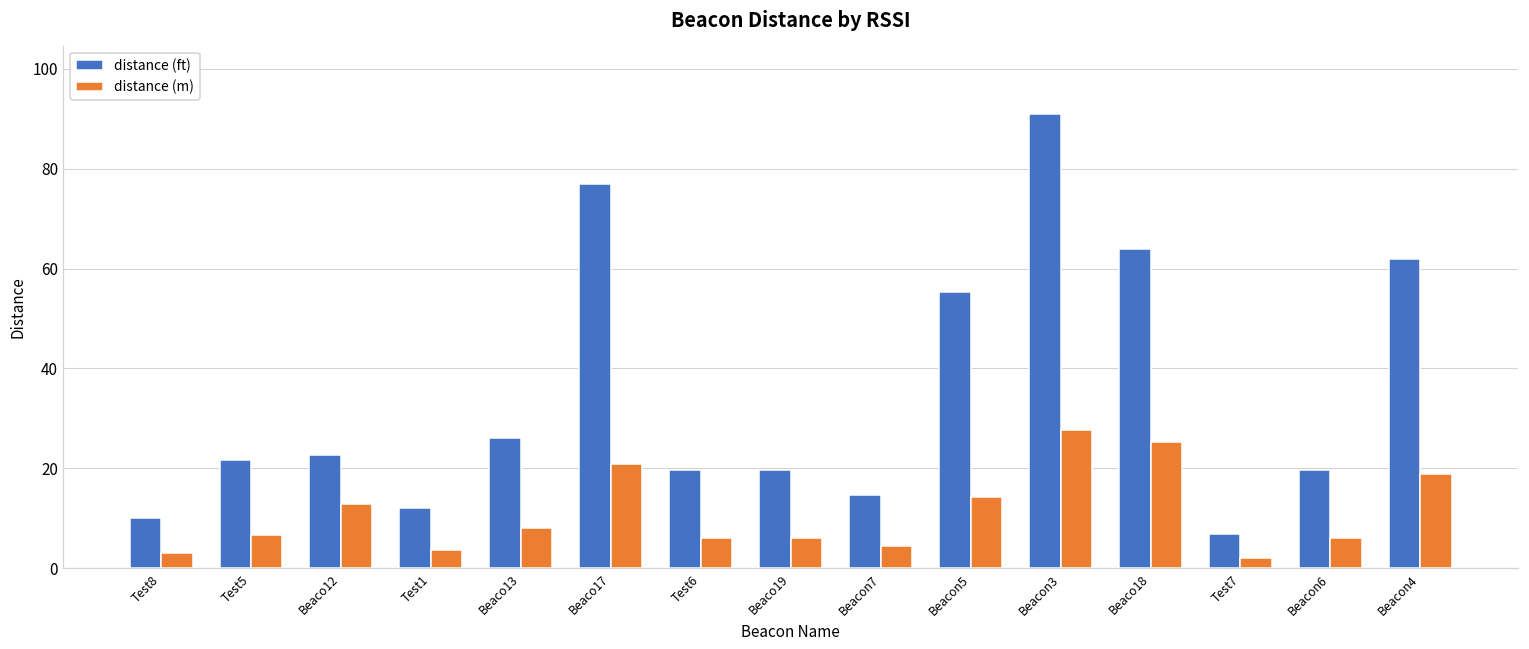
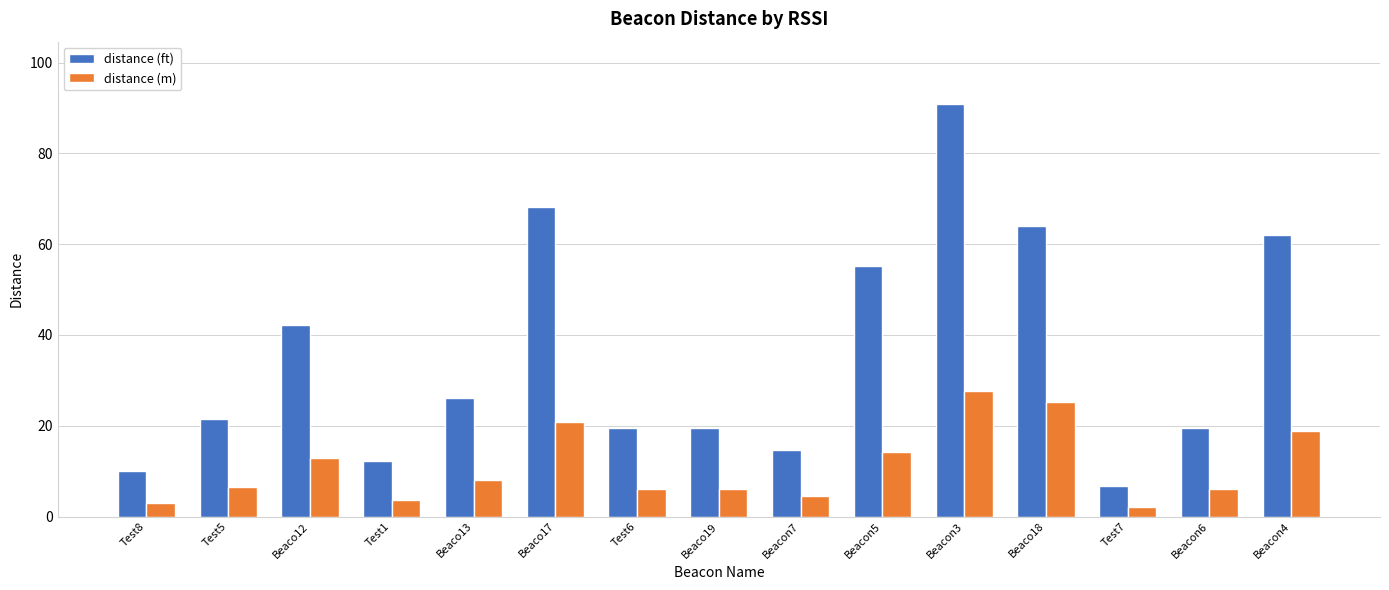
  {
    "distance (ft)": {
      "Test8": 10,
      "Test5": 22,
-     "Beaco12": 23,
+     "Beaco12": 42,
      "Test1": 12,
      "Beaco13": 26,
-     "Beaco17": 77,
+     "Beaco17": 68,
      "Test6": 20,
      "Beaco19": 20,
      "Beacon7": 15,
      "Beacon5": 55,
      "Beacon3": 91,
      "Beaco18": 64,
      "Test7": 7,
      "Beacon6": 20,
      "Beacon4": 62
    },
    "distance (m)": {
      "Test8": 3,
      "Test5": 7,
      "Beaco12": 13,
      "Test1": 4,
      "Beaco13": 8,
      "Beaco17": 21,
      "Test6": 6,
      "Beaco19": 6,
      "Beacon7": 4,
      "Beacon5": 14,
      "Beacon3": 28,
      "Beaco18": 25,
      "Test7": 2,
      "Beacon6": 6,
      "Beacon4": 19
    }
  }
